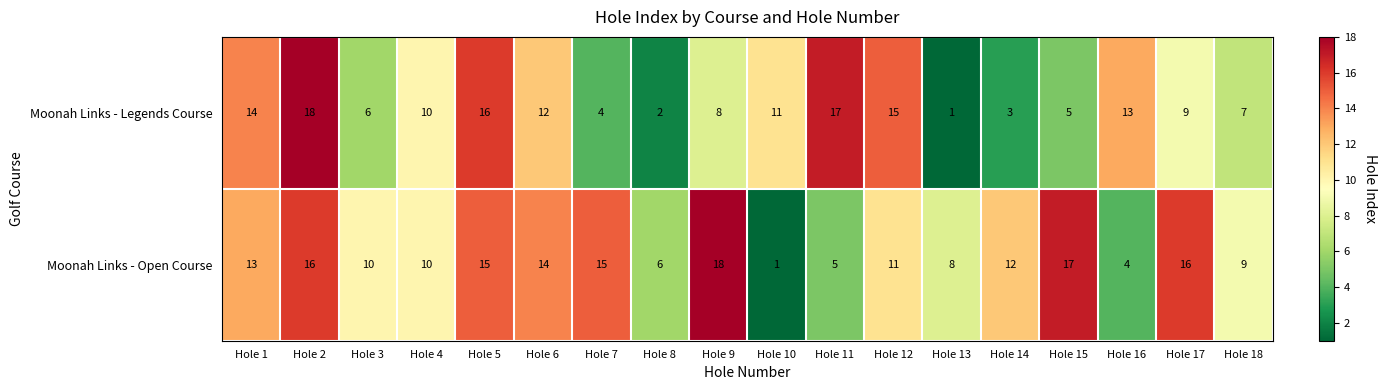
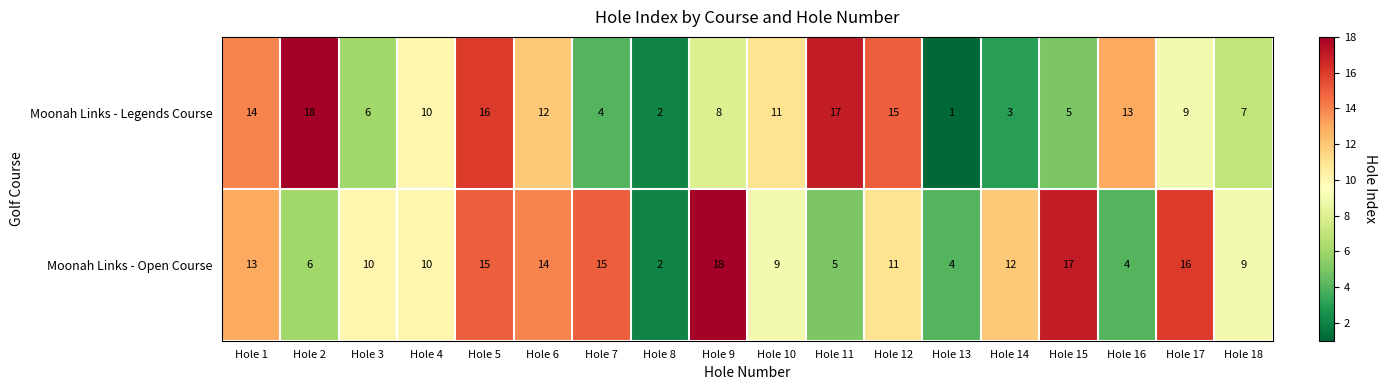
  {
    "Moonah Links - Legends Course": {
      "Hole 1": 14,
      "Hole 2": 18,
      "Hole 3": 6,
      "Hole 4": 10,
      "Hole 5": 16,
      "Hole 6": 12,
      "Hole 7": 4,
      "Hole 8": 2,
      "Hole 9": 8,
      "Hole 10": 11,
      "Hole 11": 17,
      "Hole 12": 15,
      "Hole 13": 1,
      "Hole 14": 3,
      "Hole 15": 5,
      "Hole 16": 13,
      "Hole 17": 9,
      "Hole 18": 7
    },
    "Moonah Links - Open Course": {
      "Hole 1": 13,
-     "Hole 2": 16,
+     "Hole 2": 6,
      "Hole 3": 10,
      "Hole 4": 10,
      "Hole 5": 15,
      "Hole 6": 14,
      "Hole 7": 15,
-     "Hole 8": 6,
+     "Hole 8": 2,
      "Hole 9": 18,
-     "Hole 10": 1,
+     "Hole 10": 9,
      "Hole 11": 5,
      "Hole 12": 11,
-     "Hole 13": 8,
+     "Hole 13": 4,
      "Hole 14": 12,
      "Hole 15": 17,
      "Hole 16": 4,
      "Hole 17": 16,
      "Hole 18": 9
    }
  }
